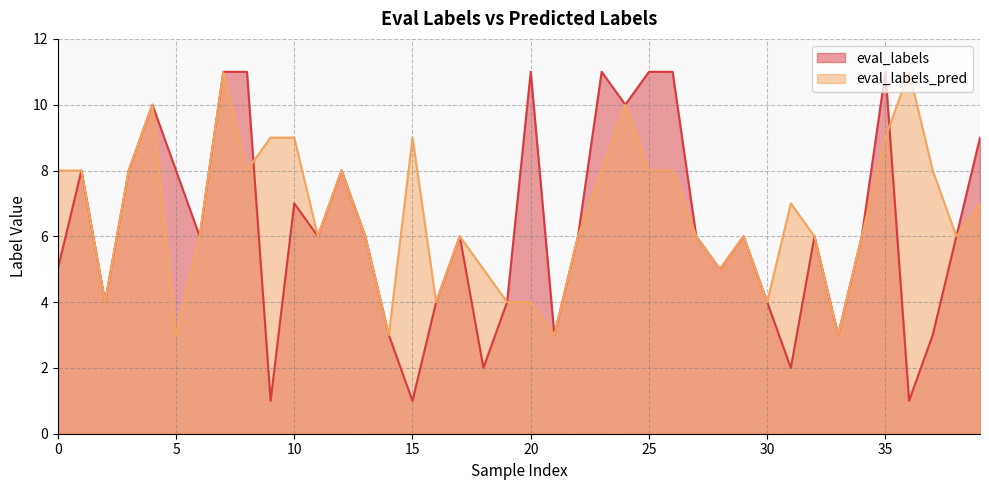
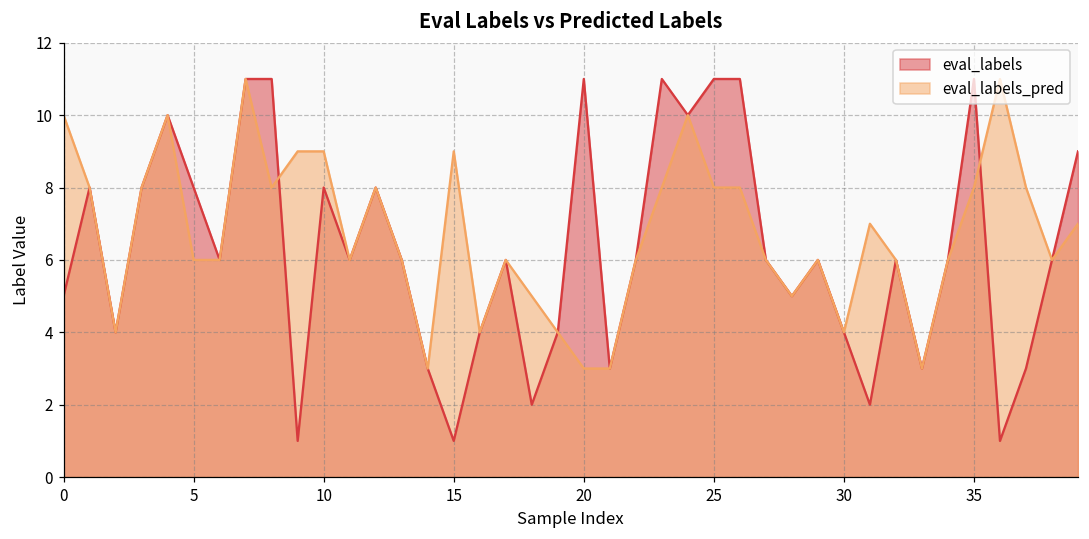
  {
    "eval_labels": {
      "0": 5,
      "5": 8,
-     "10": 7,
+     "10": 8,
      "15": 1,
      "20": 11,
      "25": 11
    },
    "eval_labels_pred": {
-     "0": 8,
-     "5": 3,
+     "0": 10,
+     "5": 6,
      "10": 9,
      "15": 9,
-     "20": 4,
+     "20": 3,
      "25": 8,
-     "35": 9
+     "35": 8
    }
  }
